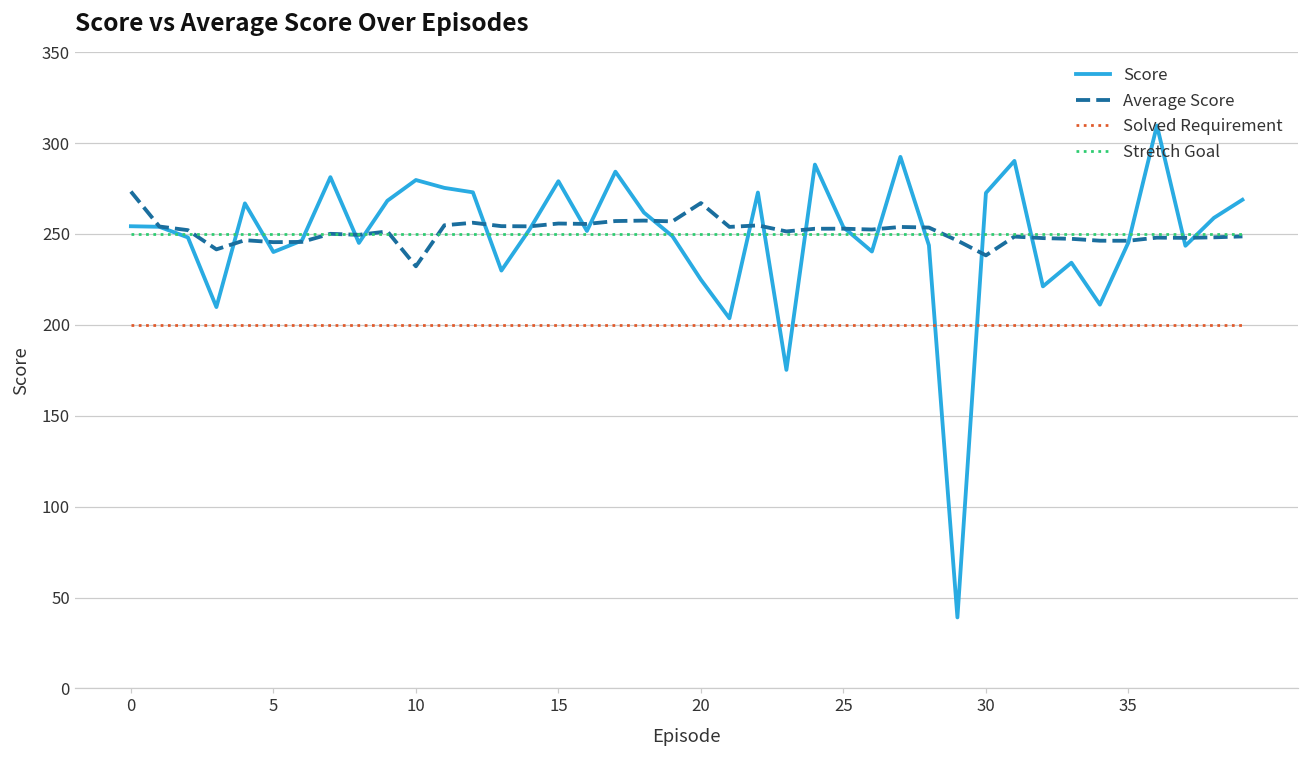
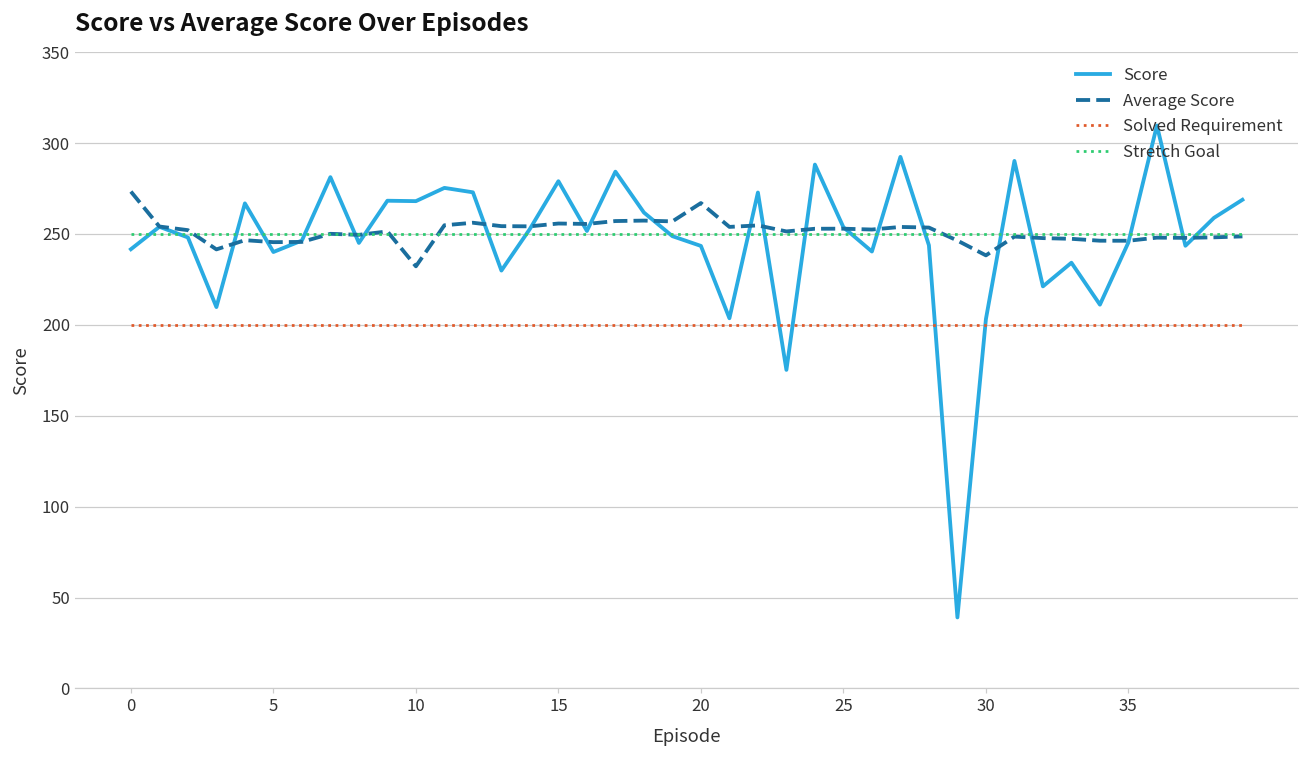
  {
    "Score": {
-     "0": 254,
+     "0": 242,
      "5": 240,
-     "10": 280,
+     "10": 268,
      "15": 279,
-     "20": 225,
-     "30": 273
+     "20": 243,
+     "30": 203
    },
    "Average Score": {
      "0": 273,
      "5": 246,
      "10": 232,
      "15": 256,
      "20": 267,
      "30": 238
    },
    "Solved Requirement": {
      "0": 200,
      "5": 200,
      "10": 200,
      "15": 200,
      "20": 200,
      "25": 200,
      "30": 200,
      "35": 200
    },
    "Stretch Goal": {
      "0": 250,
      "5": 250,
      "10": 250,
      "15": 250,
      "20": 250,
      "25": 250,
      "30": 250,
      "35": 250
    }
  }
